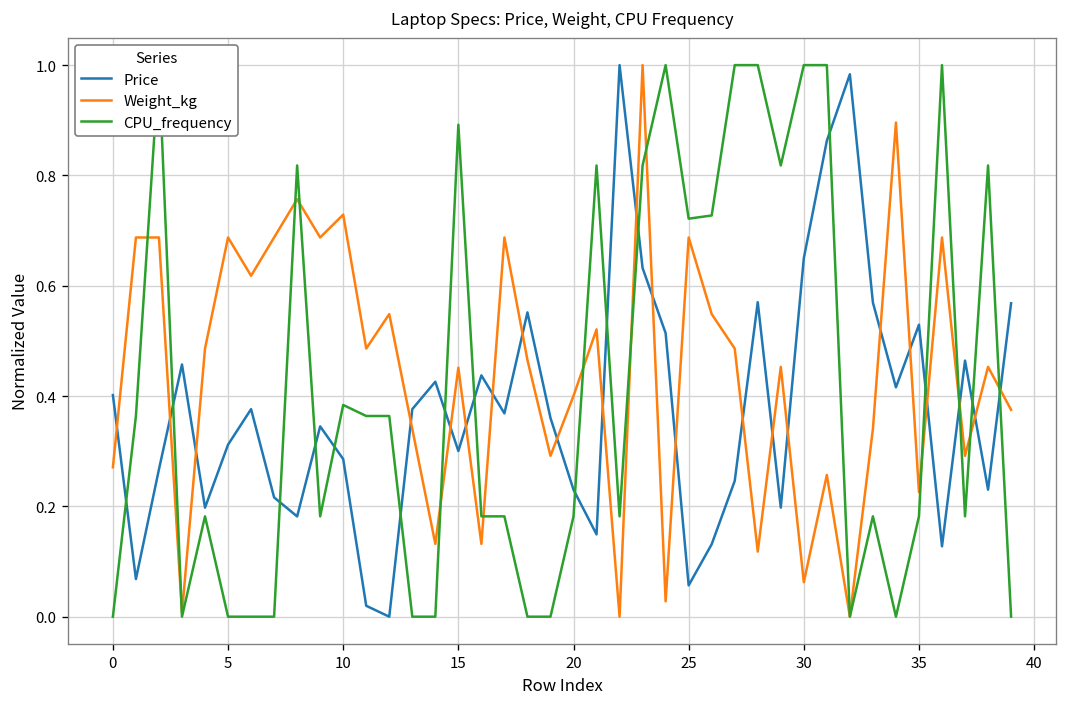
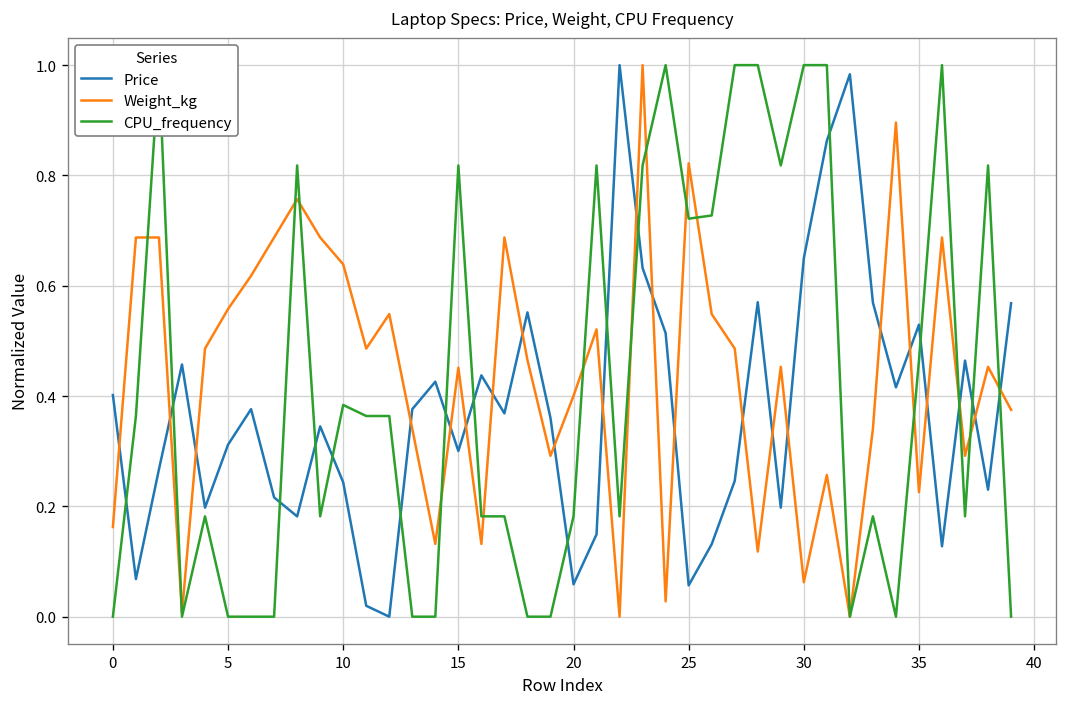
  {
    "Price": {
      "0": 0.40,
      "5": 0.31,
-     "10": 0.29,
+     "10": 0.24,
      "15": 0.30,
-     "20": 0.23,
+     "20": 0.06,
      "25": 0.06,
      "30": 0.65,
      "35": 0.53
    },
    "Weight_kg": {
-     "0": 0.27,
-     "5": 0.69,
-     "10": 0.73,
+     "0": 0.16,
+     "5": 0.56,
+     "10": 0.64,
      "15": 0.45,
      "20": 0.40,
-     "25": 0.69,
+     "25": 0.82,
      "30": 0.06,
      "35": 0.23
    },
    "CPU_frequency": {
      "0": 0.00,
      "5": 0.00,
      "10": 0.38,
-     "15": 0.89,
+     "15": 0.82,
      "20": 0.18,
      "25": 0.72,
      "30": 1.00,
-     "35": 0.18
+     "35": 0.46
    }
  }
